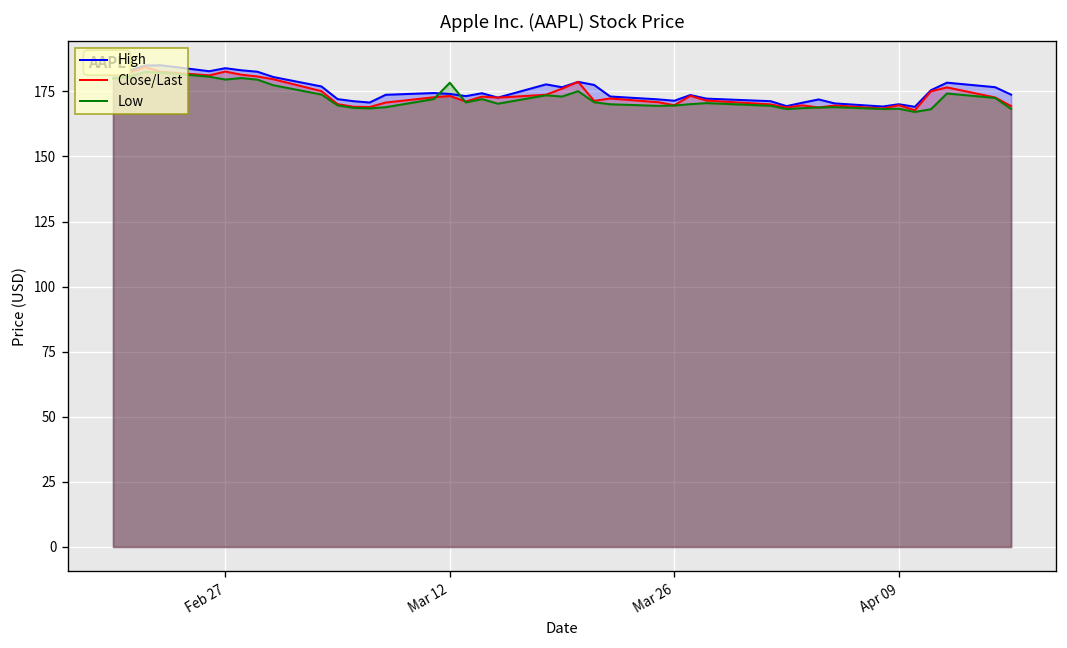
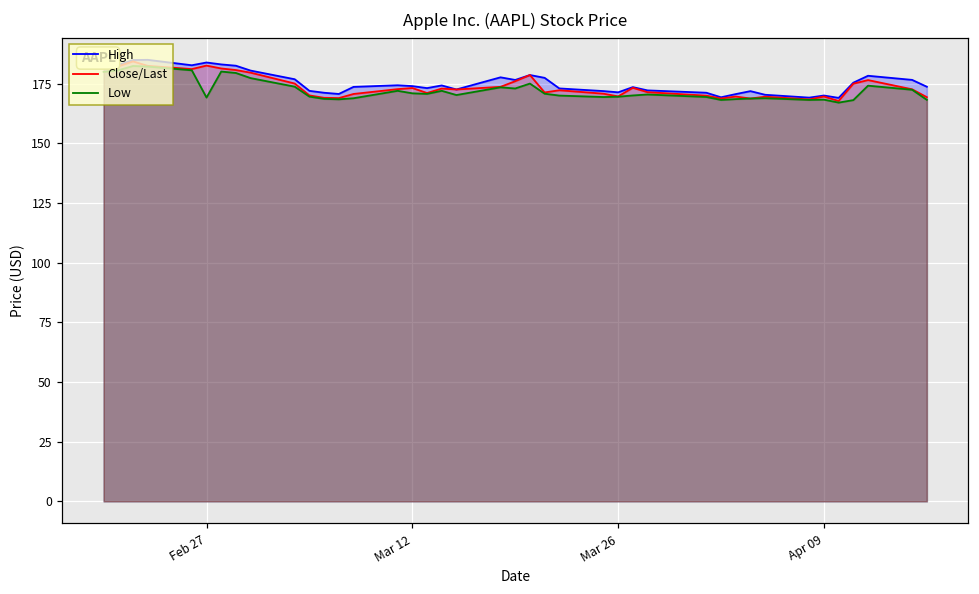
  {
    "High": {
      "Feb 27": 184,
      "Mar 26": 171
    },
    "Close/Last": {
      "Feb 27": 183
    },
    "Low": {
-     "Feb 27": 180,
-     "Mar 12": 178,
+     "Feb 27": 169,
+     "Mar 12": 171,
      "Apr 09": 168
    }
  }
